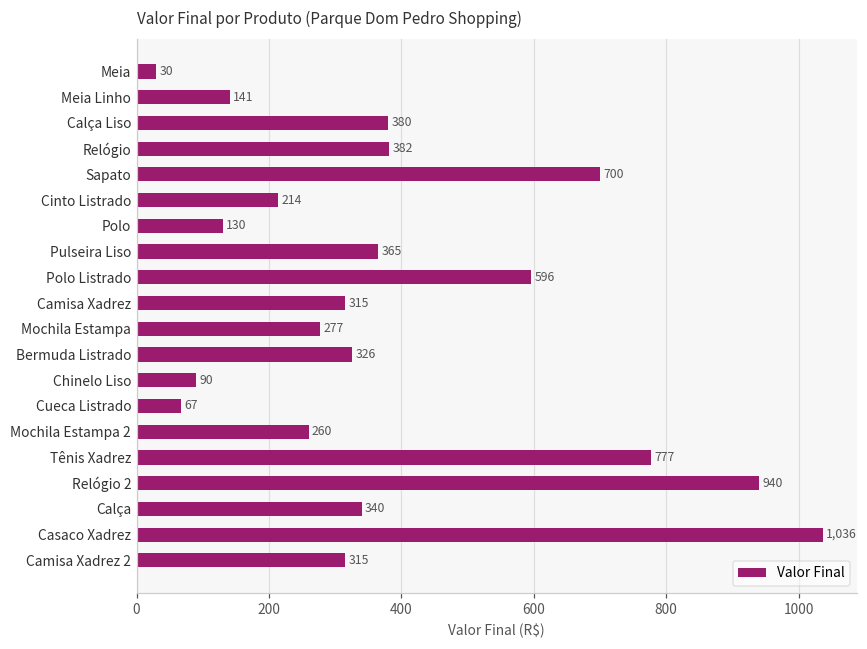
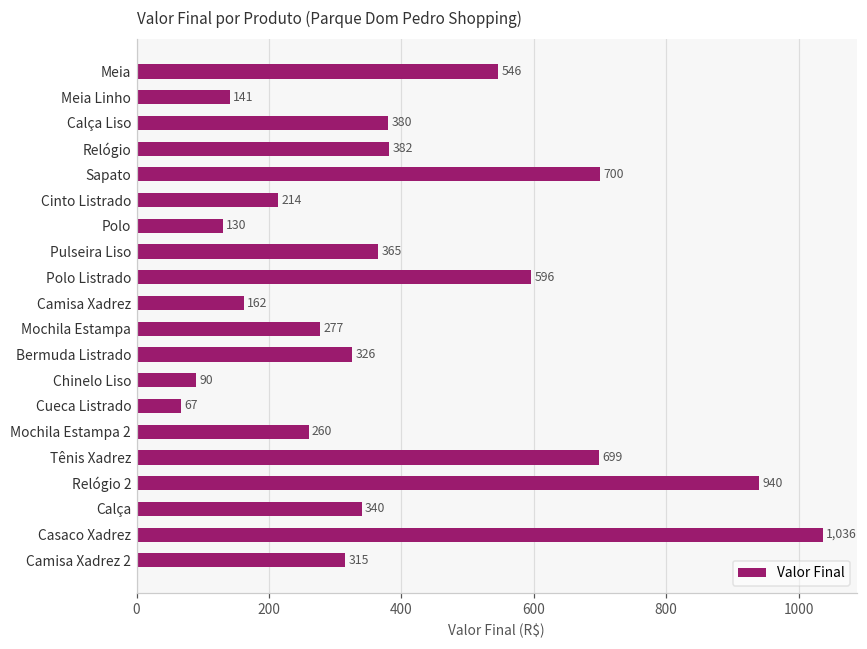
  {
-   "Meia": "30",
+   "Meia": "546",
    "Meia Linho": "141",
    "Calça Liso": "380",
    "Relógio": "382",
    "Sapato": "700",
    "Cinto Listrado": "214",
    "Polo": "130",
    "Pulseira Liso": "365",
    "Polo Listrado": "596",
-   "Camisa Xadrez": "315",
+   "Camisa Xadrez": "162",
    "Mochila Estampa": "277",
    "Bermuda Listrado": "326",
    "Chinelo Liso": "90",
    "Cueca Listrado": "67",
    "Mochila Estampa 2": "260",
-   "Tênis Xadrez": "777",
+   "Tênis Xadrez": "699",
    "Relógio 2": "940",
    "Calça": "340",
    "Casaco Xadrez": "1,036",
    "Camisa Xadrez 2": "315"
  }
